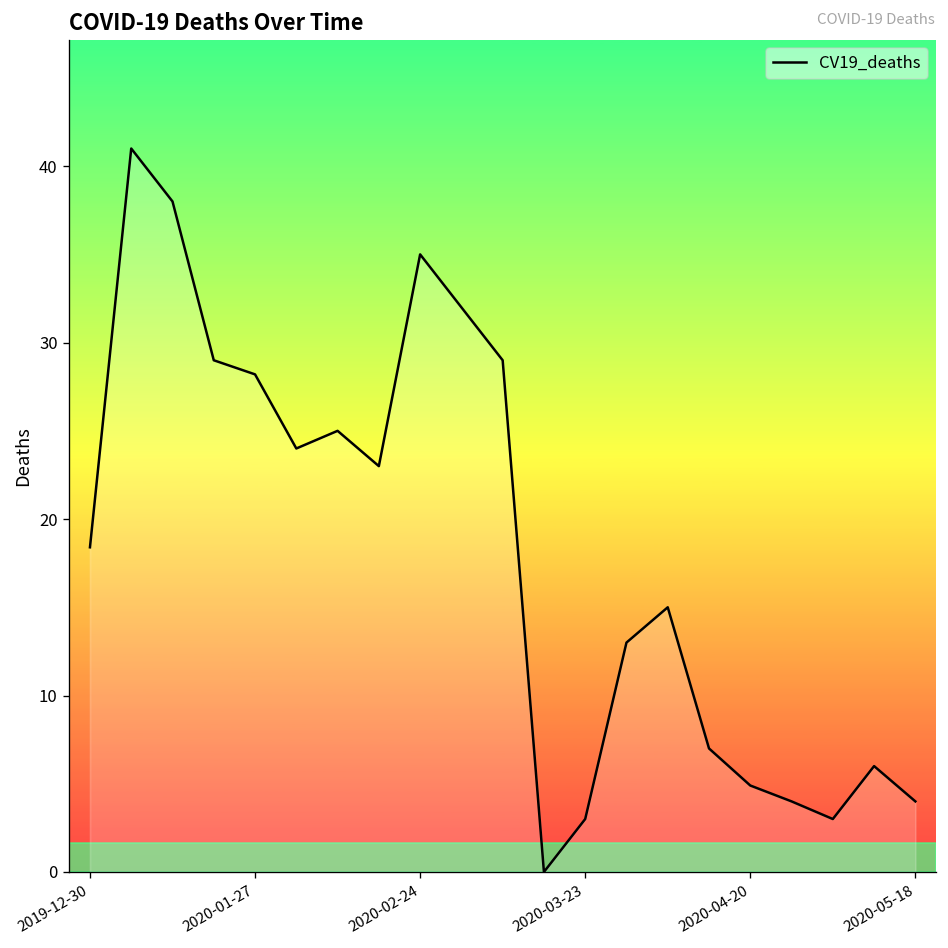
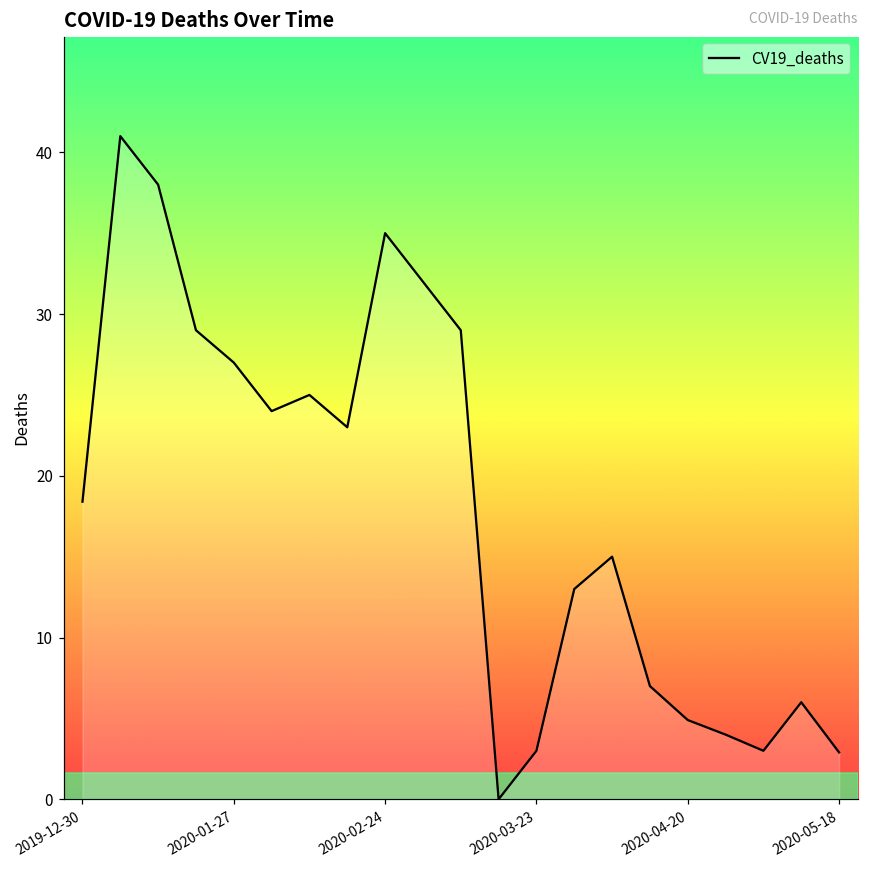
  {
    "2019-12-30": 18.4,
-   "2020-01-27": 28.2,
+   "2020-01-27": 27.0,
    "2020-02-24": 35.0,
    "2020-03-23": 3.0,
    "2020-04-20": 4.9,
-   "2020-05-18": 4.0
+   "2020-05-18": 2.9
  }
